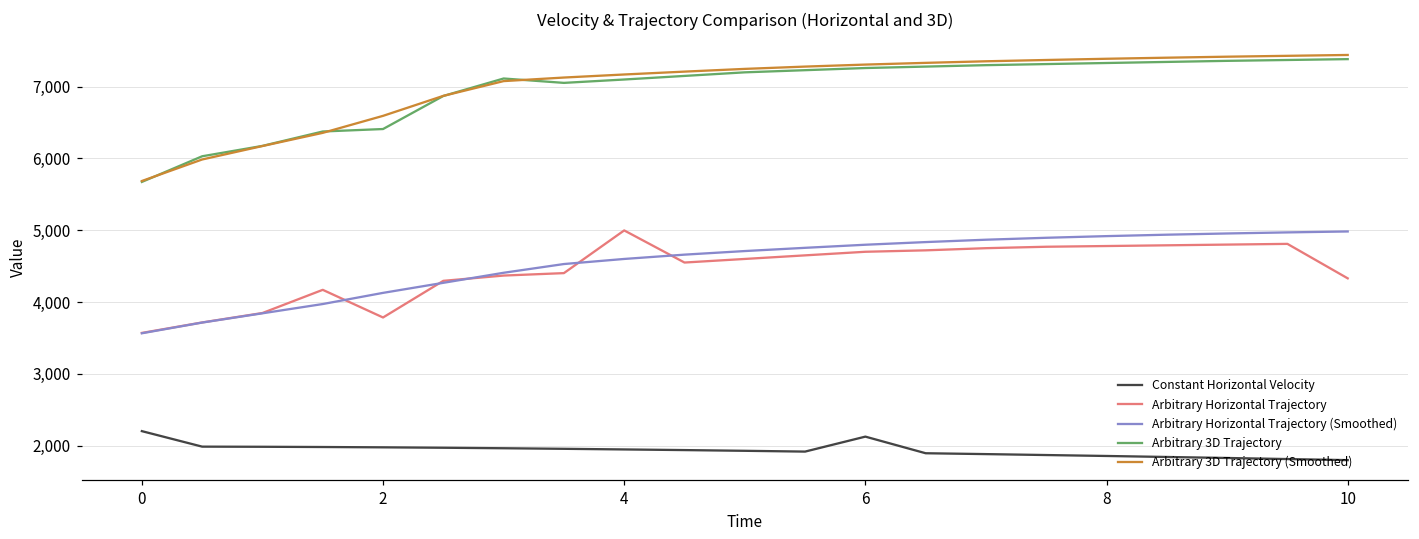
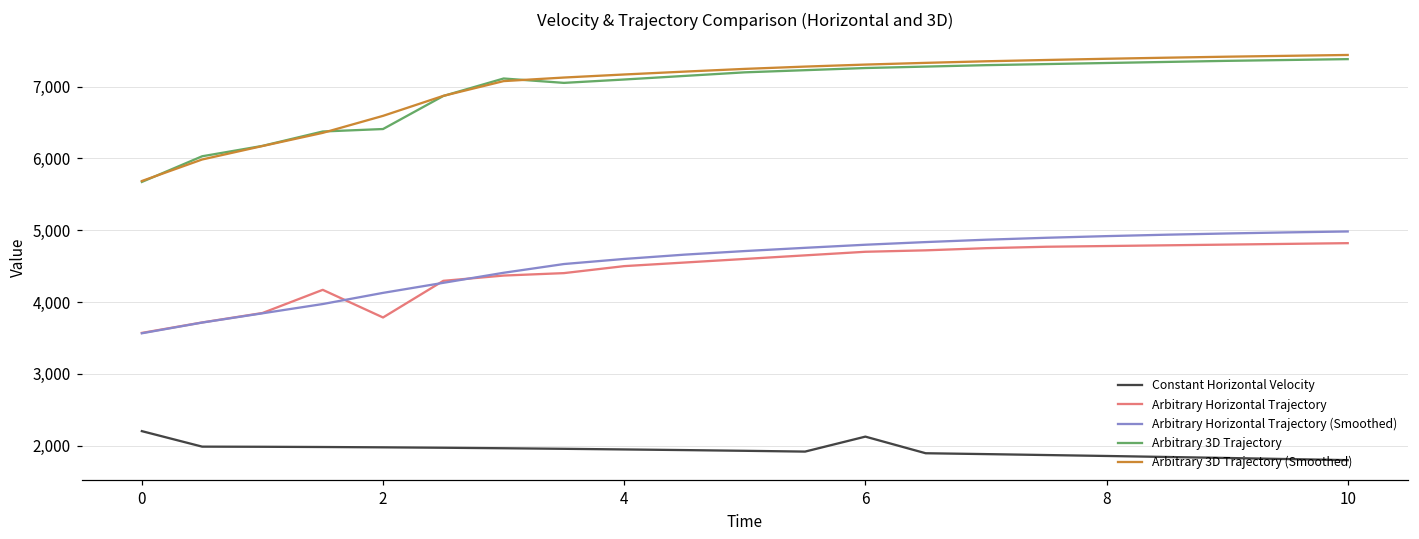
  {
    "Constant Horizontal Velocity": {
      "0": "2,200",
      "2": "2,000",
      "4": "1,900",
      "6": "2,100",
      "8": "1,900",
      "10": "1,800"
    },
    "Arbitrary Horizontal Trajectory": {
      "2": "3,800",
-     "4": "5,000",
+     "4": "4,500",
      "6": "4,700",
      "8": "4,800",
-     "10": "4,300"
+     "10": "4,800"
    },
    "Arbitrary Horizontal Trajectory (Smoothed)": {
      "2": "4,100",
      "4": "4,600",
      "6": "4,800",
      "8": "4,900",
      "10": "5,000"
    },
    "Arbitrary 3D Trajectory": {
      "2": "6,400",
      "4": "7,100",
      "6": "7,300",
      "8": "7,300",
      "10": "7,400"
    },
    "Arbitrary 3D Trajectory (Smoothed)": {
      "2": "6,600",
      "4": "7,200",
      "6": "7,300",
      "8": "7,400",
      "10": "7,400"
    }
  }
